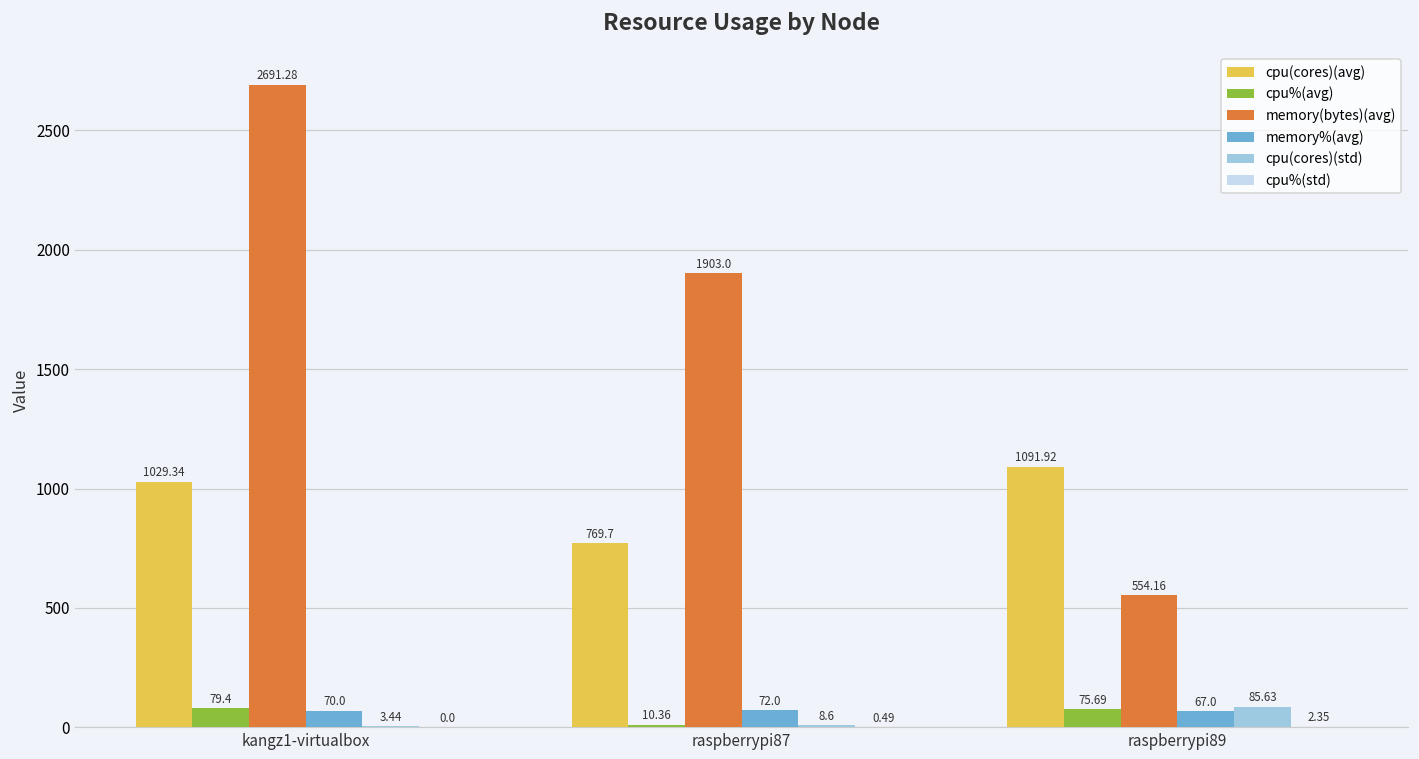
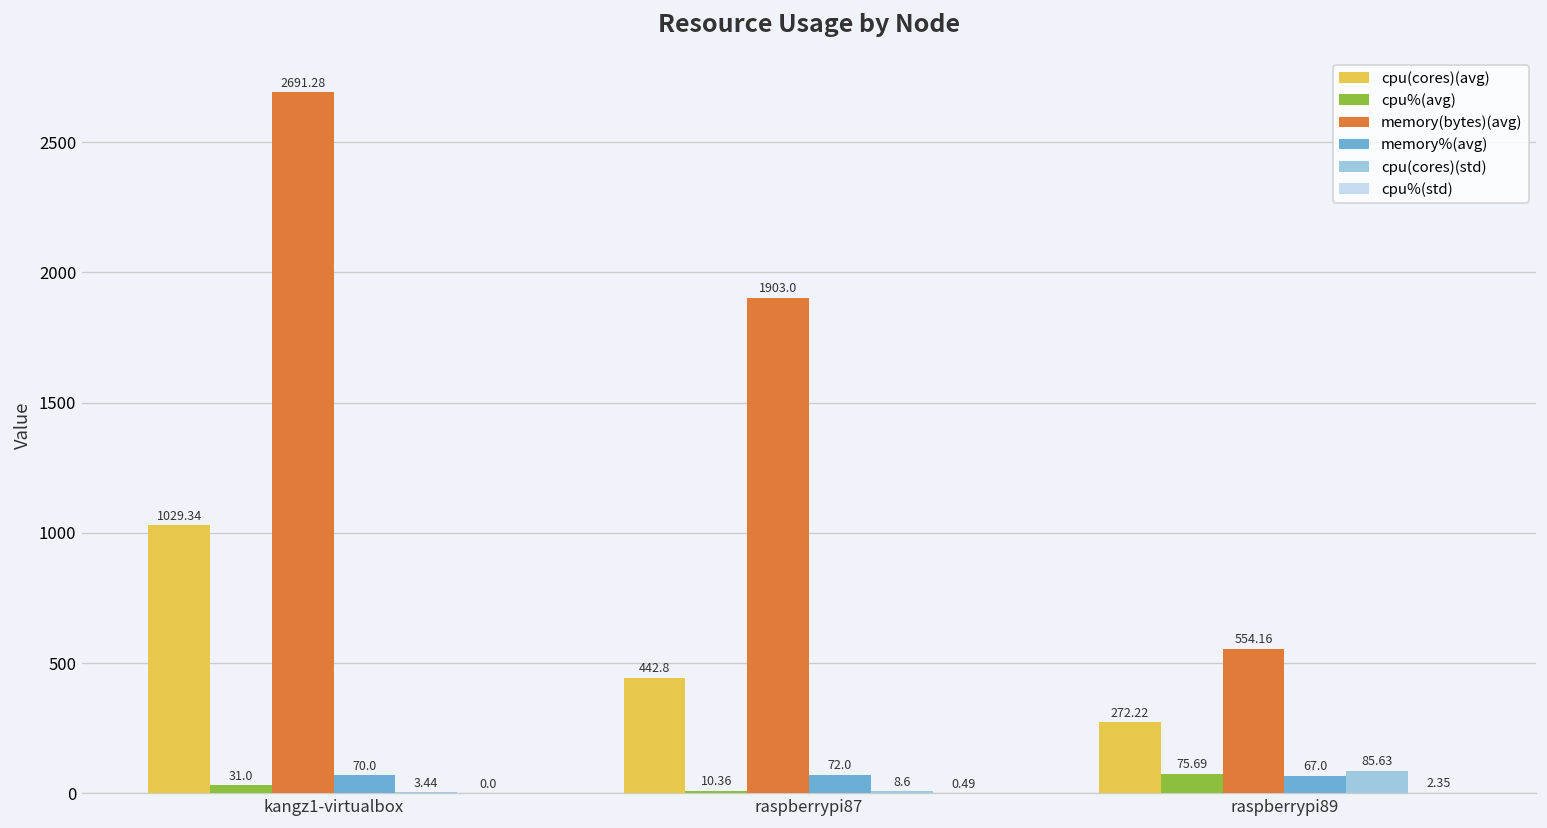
  {
    "cpu(cores)(avg)": {
      "kangz1-virtualbox": 1029.34,
-     "raspberrypi87": 769.7,
-     "raspberrypi89": 1091.92
+     "raspberrypi87": 442.8,
+     "raspberrypi89": 272.22
    },
    "cpu%(avg)": {
-     "kangz1-virtualbox": 79.4,
+     "kangz1-virtualbox": 31.0,
      "raspberrypi87": 10.36,
      "raspberrypi89": 75.69
    },
    "memory(bytes)(avg)": {
      "kangz1-virtualbox": 2691.28,
      "raspberrypi87": 1903.0,
      "raspberrypi89": 554.16
    }
  }
